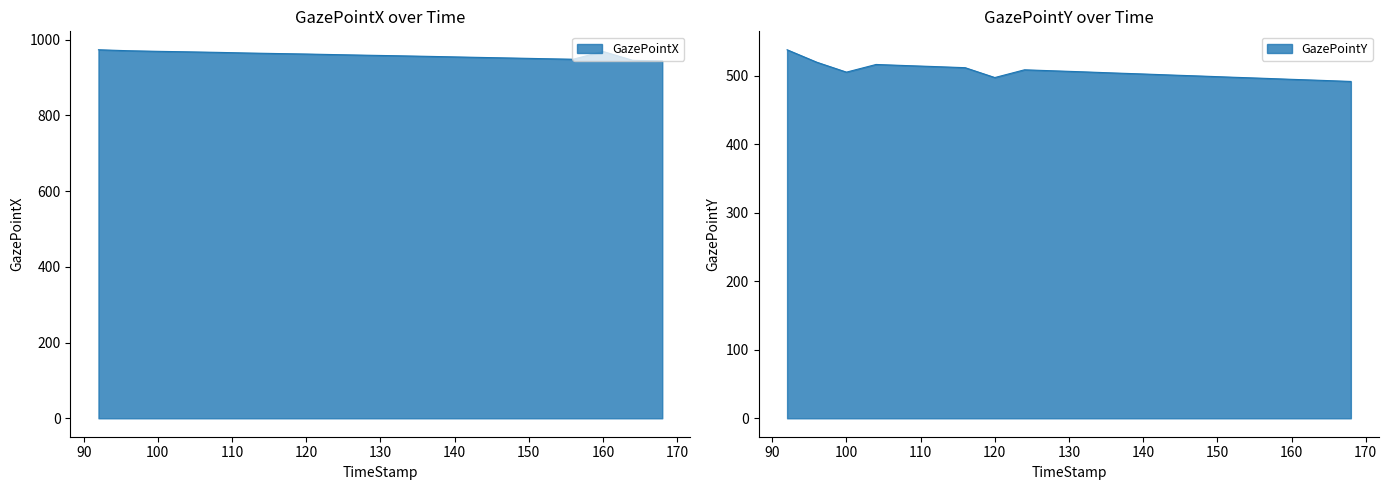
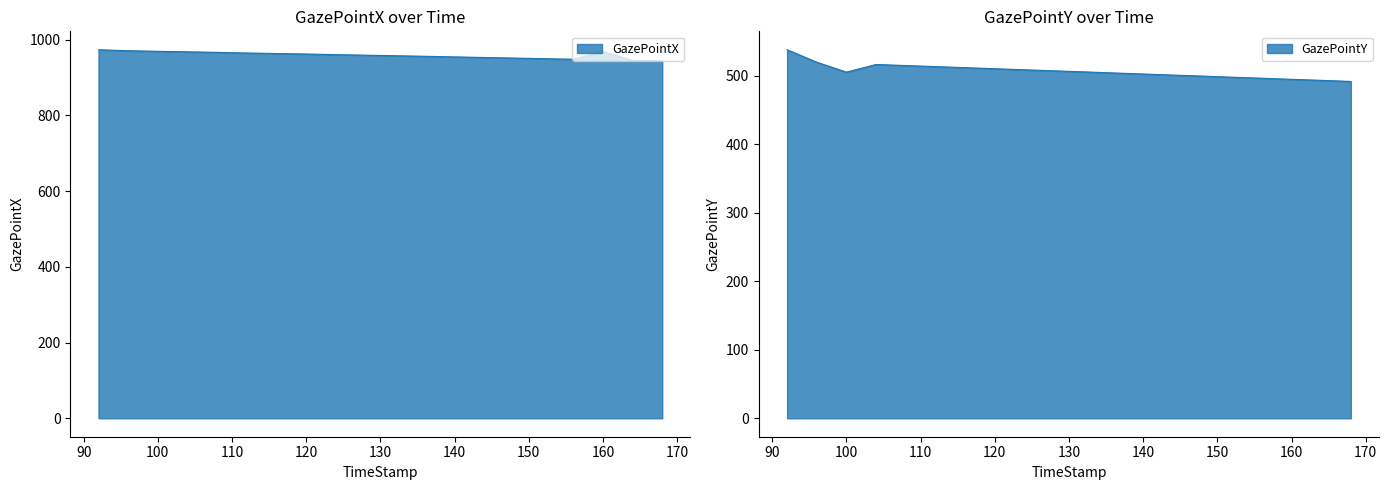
  {
    "GazePointX over Time": {
      "100": 970,
      "120": 960,
      "140": 950
    },
    "GazePointY over Time": {
      "100": 510,
-     "120": 500,
+     "120": 510,
      "140": 500,
      "160": 500
    }
  }
